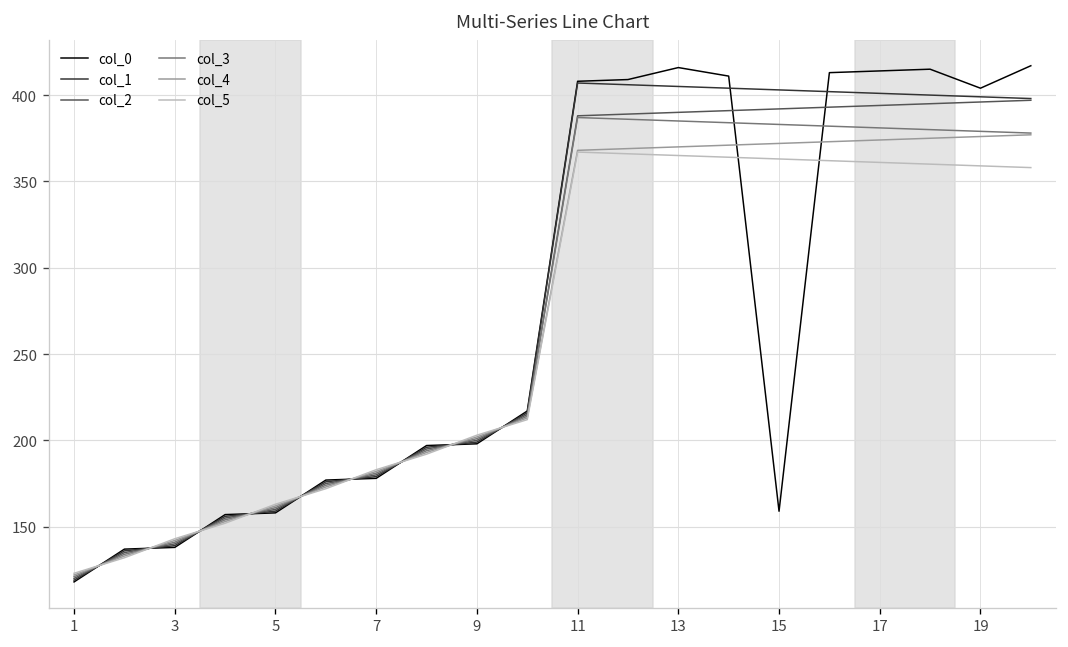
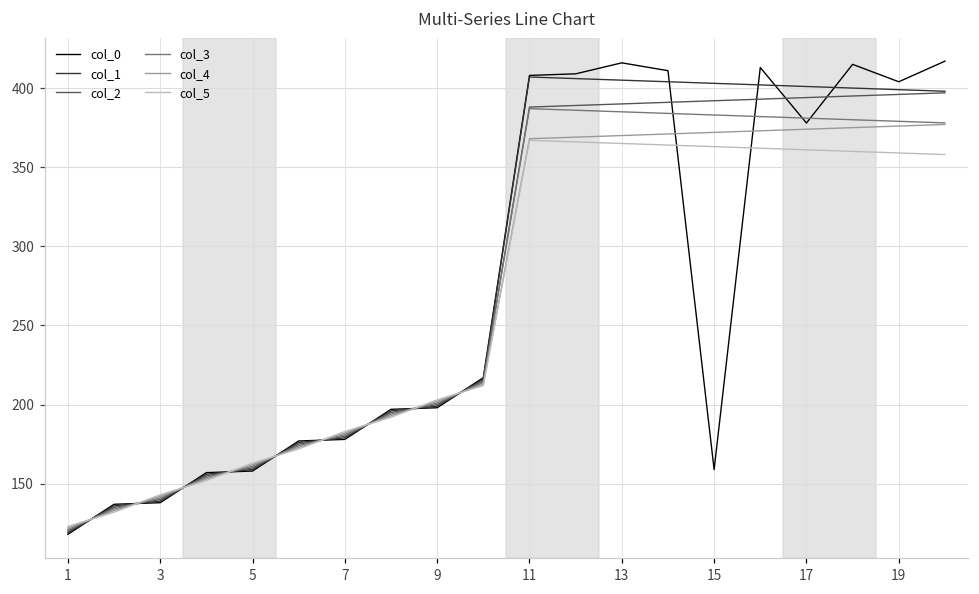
  {
    "col_0": {
      "13": 416,
      "15": 159,
-     "17": 414,
+     "17": 378,
      "19": 404
    }
  }
